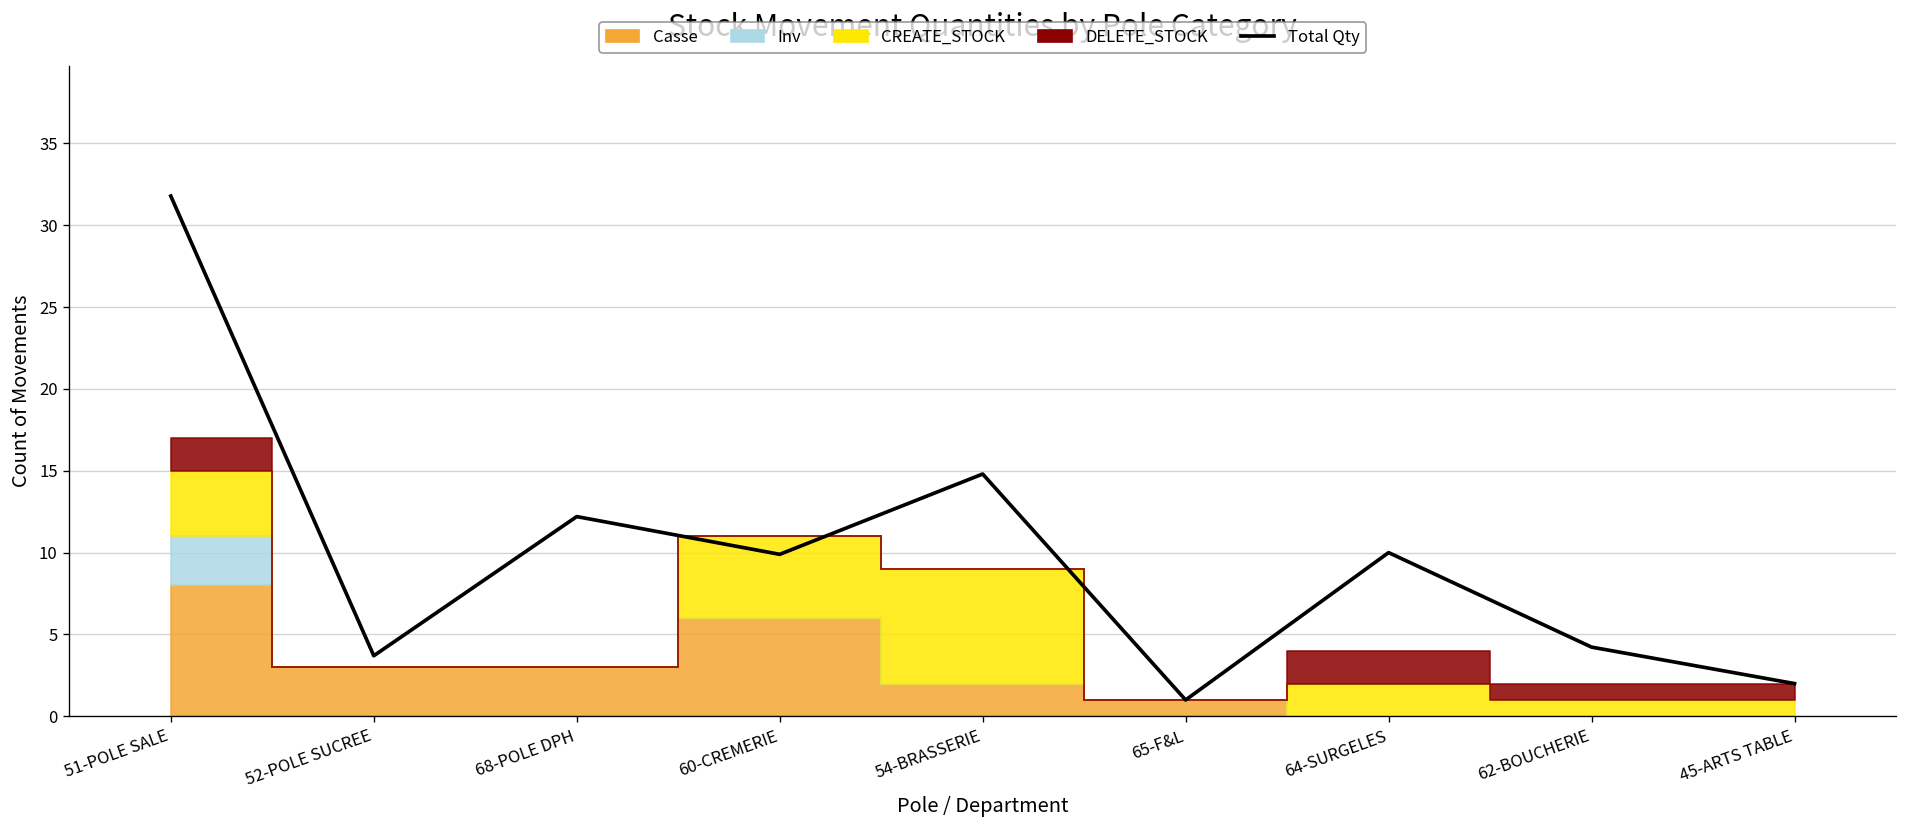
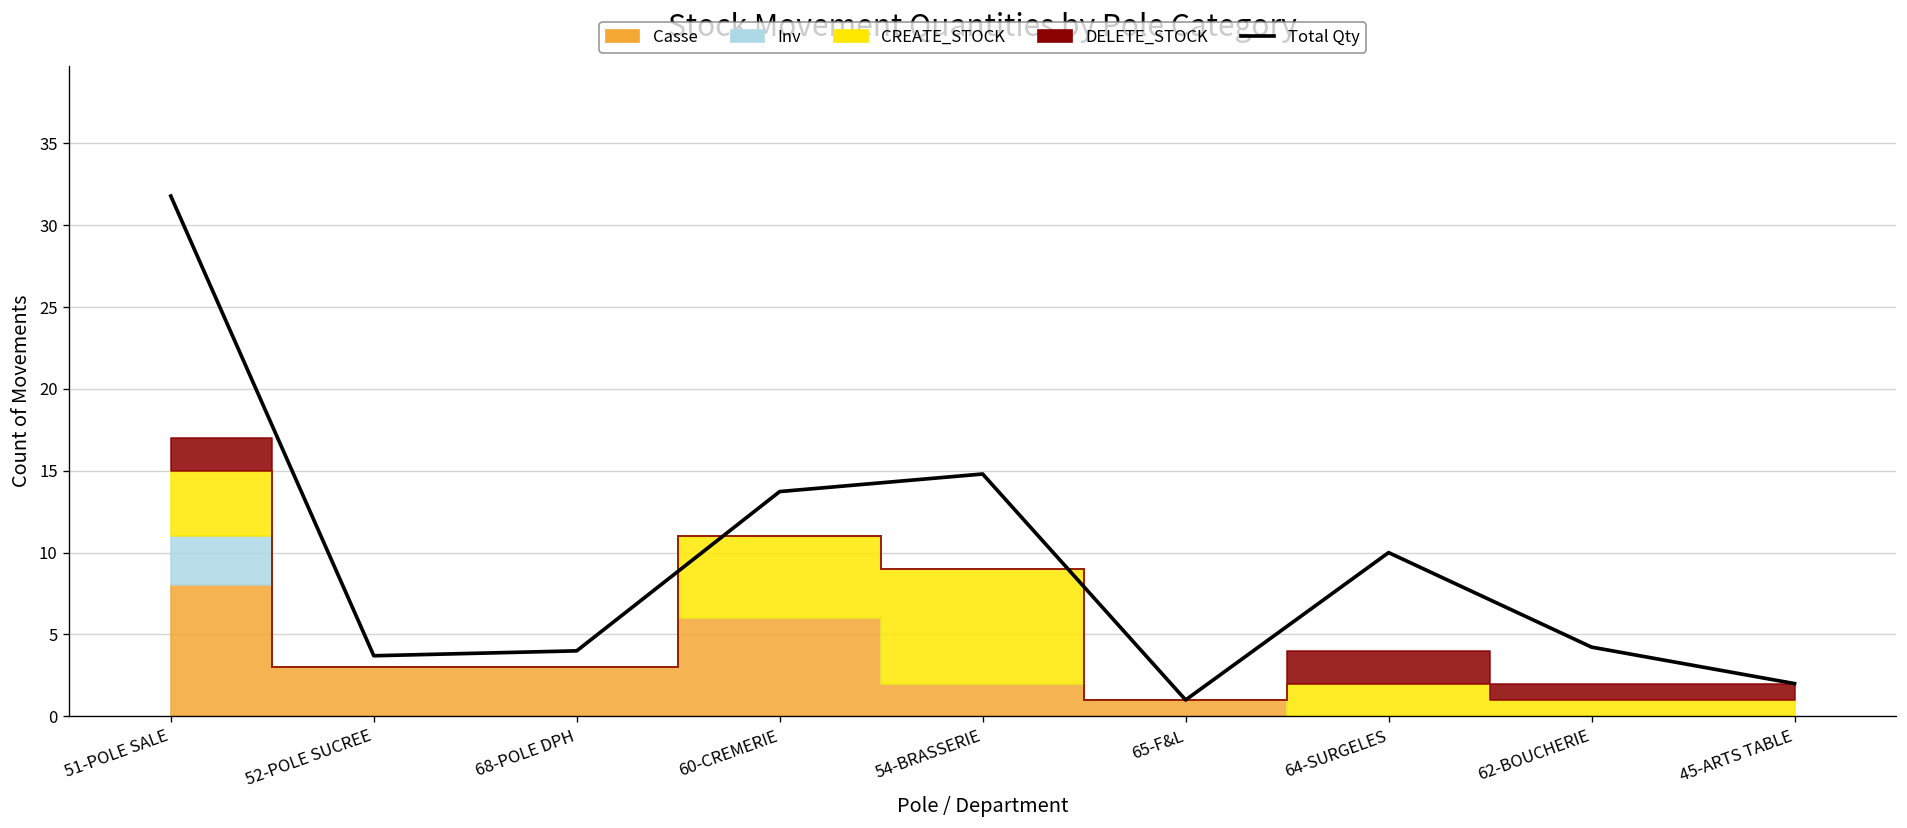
  {
    "Total Qty": {
      "51-POLE SALE": 31.8,
      "52-POLE SUCREE": 3.7,
-     "68-POLE DPH": 12.2,
-     "60-CREMERIE": 9.9,
+     "68-POLE DPH": 4.0,
+     "60-CREMERIE": 13.7,
      "54-BRASSERIE": 14.8,
      "64-SURGELES": 10.0,
      "62-BOUCHERIE": 4.2
    }
  }
